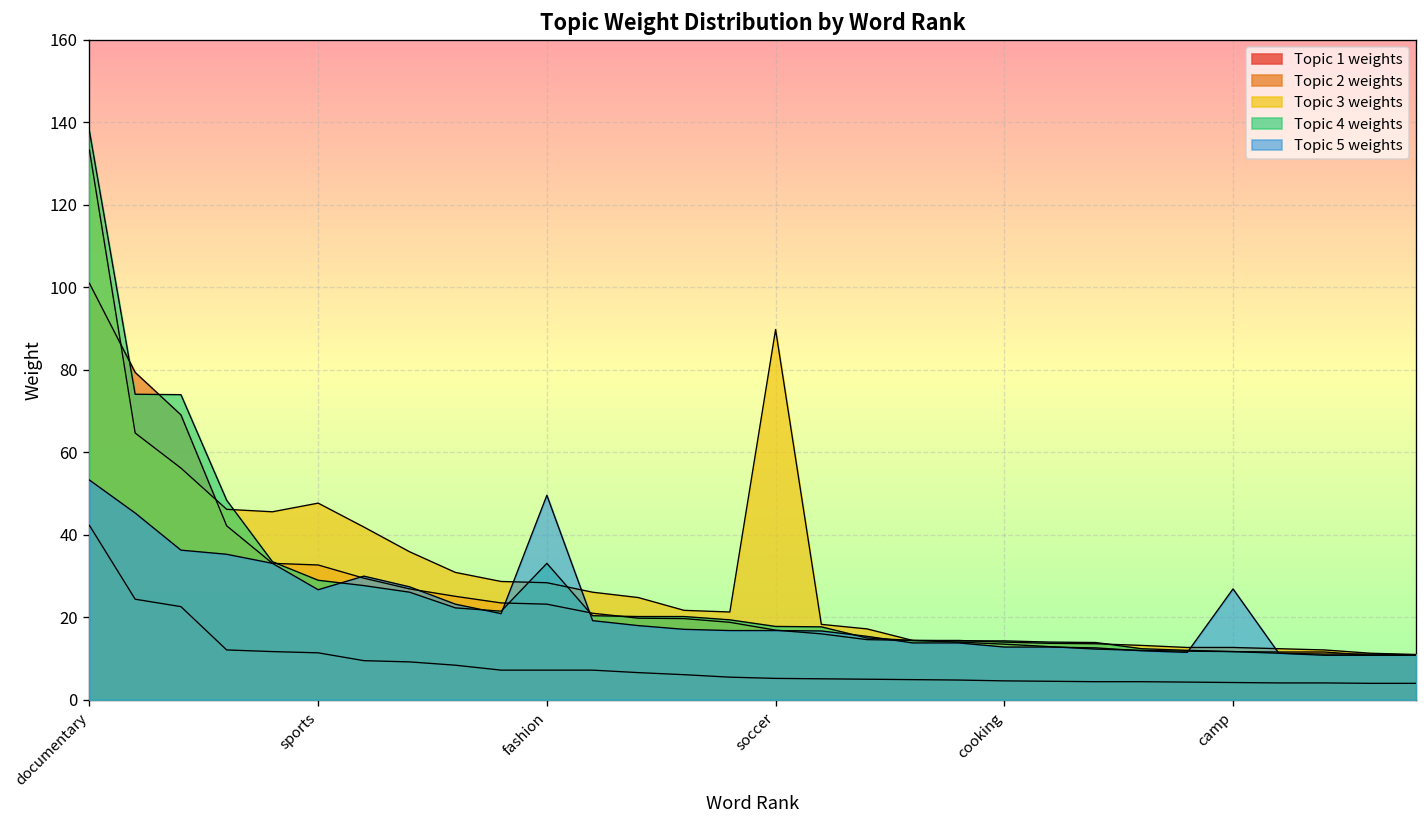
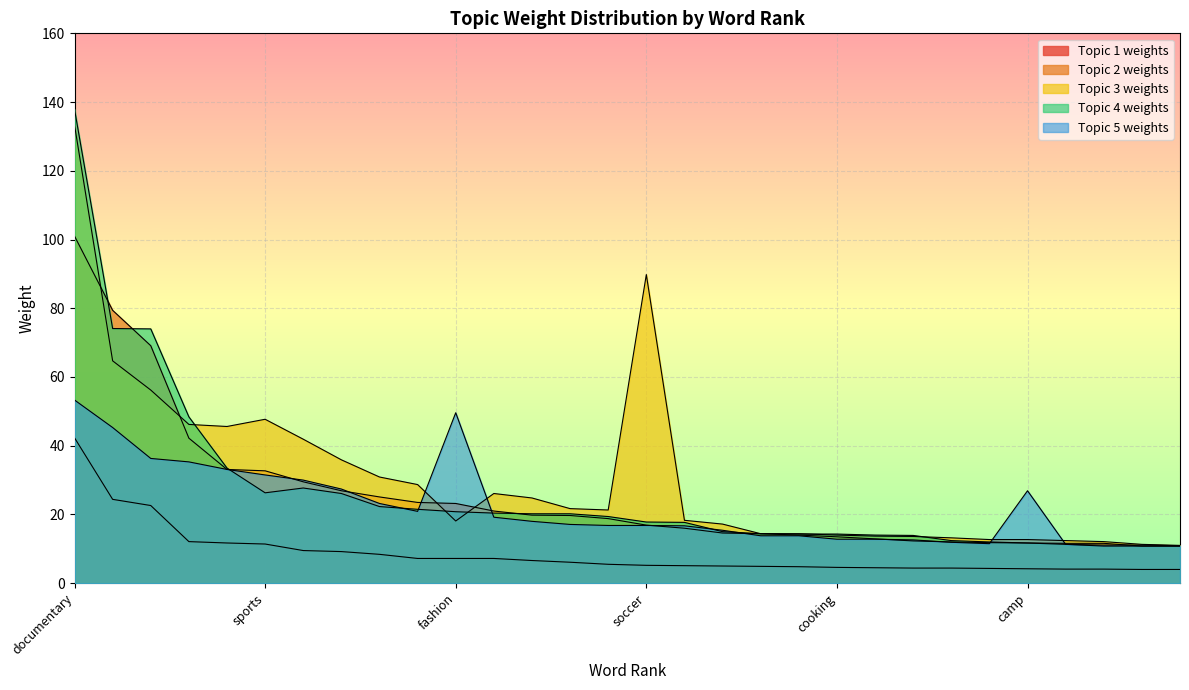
  {
    "Topic 3 weights": {
      "documentary": 133,
      "sports": 48,
-     "fashion": 28,
+     "fashion": 18,
      "soccer": 90,
      "camp": 13
    },
    "Topic 4 weights": {
      "documentary": 138,
-     "sports": 29,
-     "fashion": 33,
+     "sports": 26,
+     "fashion": 21,
      "soccer": 18
    },
    "Topic 5 weights": {
      "documentary": 53,
-     "sports": 27,
+     "sports": 32,
      "fashion": 50,
      "camp": 27
    }
  }
